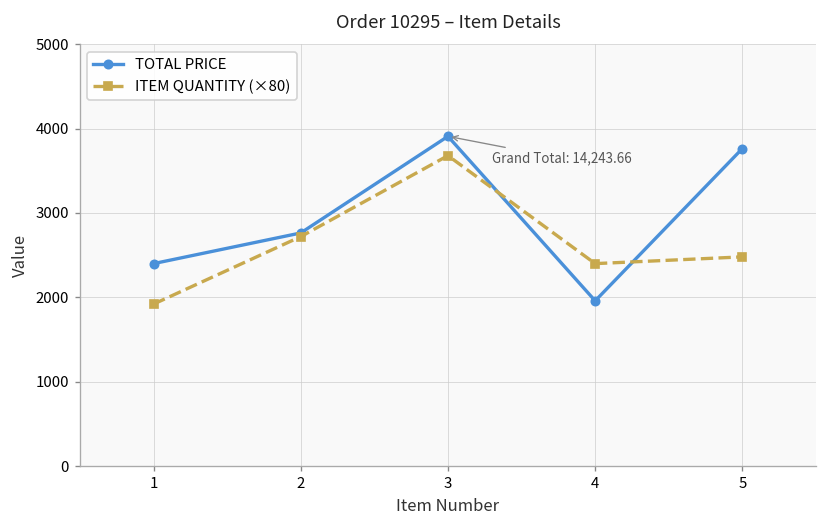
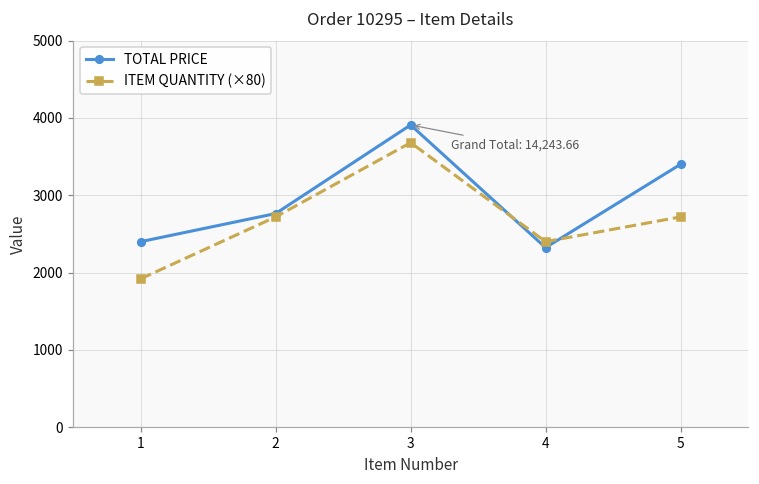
  {
    "TOTAL PRICE": {
      "1": 2400,
      "2": 2800,
-     "4": 2000,
-     "5": 3800
+     "4": 2300,
+     "5": 3400
    },
    "ITEM QUANTITY (×80)": {
      "1": 1900,
      "2": 2700,
      "4": 2400,
-     "5": 2500
+     "5": 2700
    }
  }
